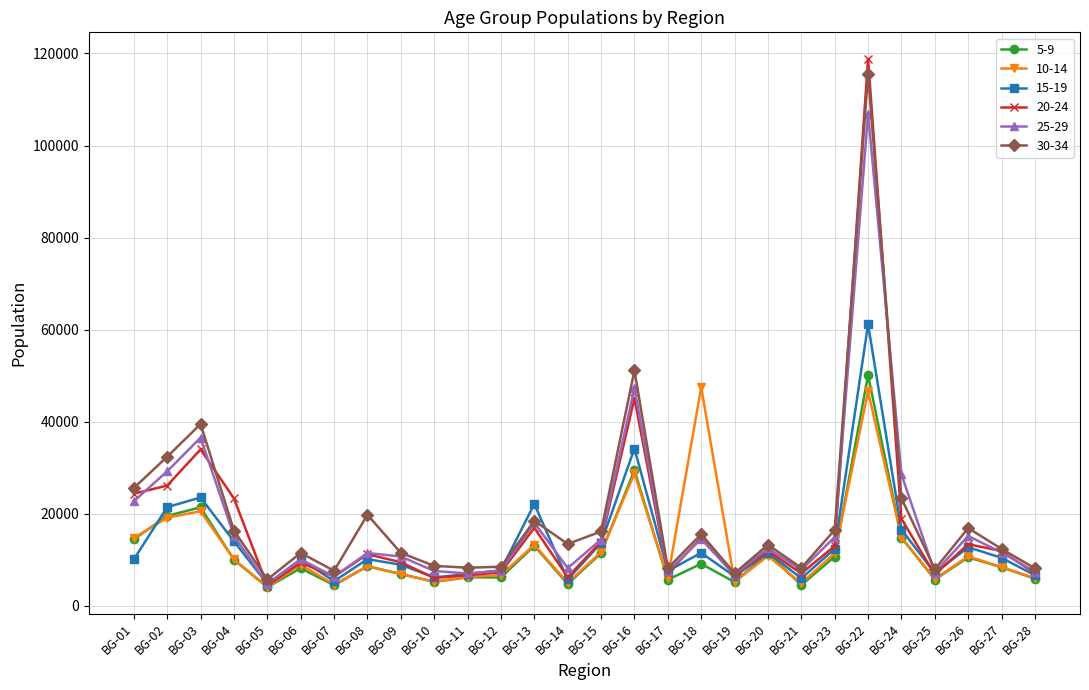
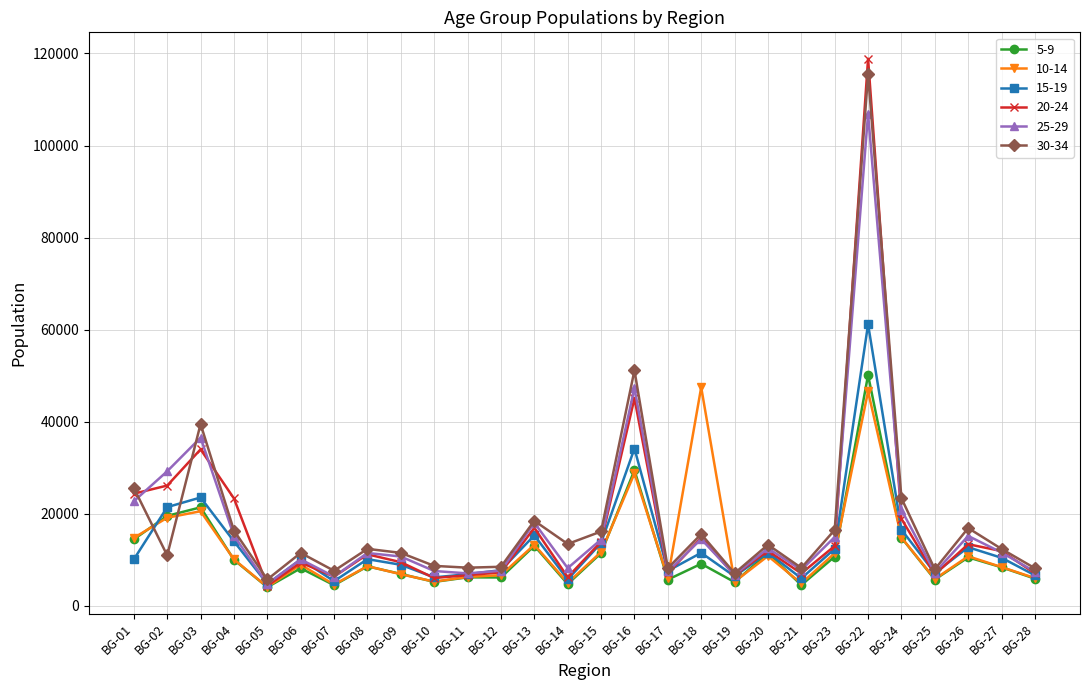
  {
    "5-9": {
      "BG-03": 21000,
      "BG-06": 8000,
      "BG-16": 29000,
      "BG-18": 9000,
      "BG-23": 11000,
      "BG-22": 50000
    },
    "10-14": {
      "BG-03": 21000,
      "BG-16": 29000,
      "BG-18": 47000,
      "BG-20": 11000,
      "BG-23": 11000,
      "BG-22": 47000
    },
    "15-19": {
      "BG-01": 10000,
      "BG-02": 21000,
      "BG-03": 24000,
      "BG-04": 14000,
      "BG-07": 5000,
      "BG-08": 10000,
      "BG-09": 9000,
-     "BG-13": 22000,
+     "BG-13": 15000,
      "BG-16": 34000,
      "BG-18": 12000,
      "BG-21": 6000,
      "BG-23": 12000,
      "BG-22": 61000,
      "BG-24": 17000,
      "BG-26": 13000,
      "BG-27": 10000
    },
    "20-24": {
      "BG-01": 24000,
      "BG-02": 26000,
      "BG-03": 34000,
      "BG-04": 23000,
      "BG-09": 10000,
      "BG-13": 17000,
      "BG-16": 45000,
      "BG-21": 7000,
      "BG-23": 13000,
      "BG-22": 119000,
      "BG-24": 19000,
      "BG-26": 13000
    },
    "25-29": {
      "BG-01": 23000,
      "BG-02": 29000,
      "BG-03": 37000,
      "BG-04": 15000,
      "BG-09": 11000,
      "BG-10": 8000,
      "BG-14": 8000,
      "BG-16": 47000,
      "BG-23": 15000,
      "BG-22": 107000,
-     "BG-24": 29000,
+     "BG-24": 21000,
      "BG-26": 15000
    },
    "30-34": {
      "BG-01": 26000,
-     "BG-02": 32000,
+     "BG-02": 11000,
      "BG-03": 40000,
      "BG-04": 16000,
      "BG-05": 6000,
      "BG-06": 12000,
      "BG-07": 8000,
-     "BG-08": 20000,
+     "BG-08": 12000,
      "BG-09": 12000,
      "BG-10": 9000,
      "BG-11": 8000,
      "BG-12": 9000,
      "BG-14": 13000,
      "BG-15": 16000,
      "BG-16": 51000,
      "BG-17": 8000,
      "BG-18": 16000,
      "BG-20": 13000,
      "BG-23": 17000,
      "BG-22": 116000,
      "BG-24": 23000,
      "BG-25": 8000,
      "BG-26": 17000,
      "BG-28": 8000
    }
  }
